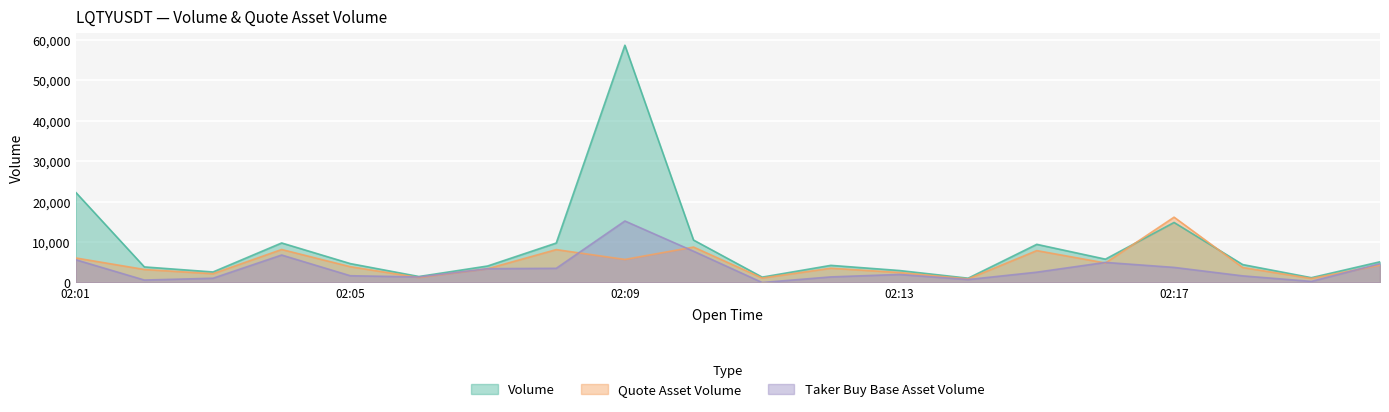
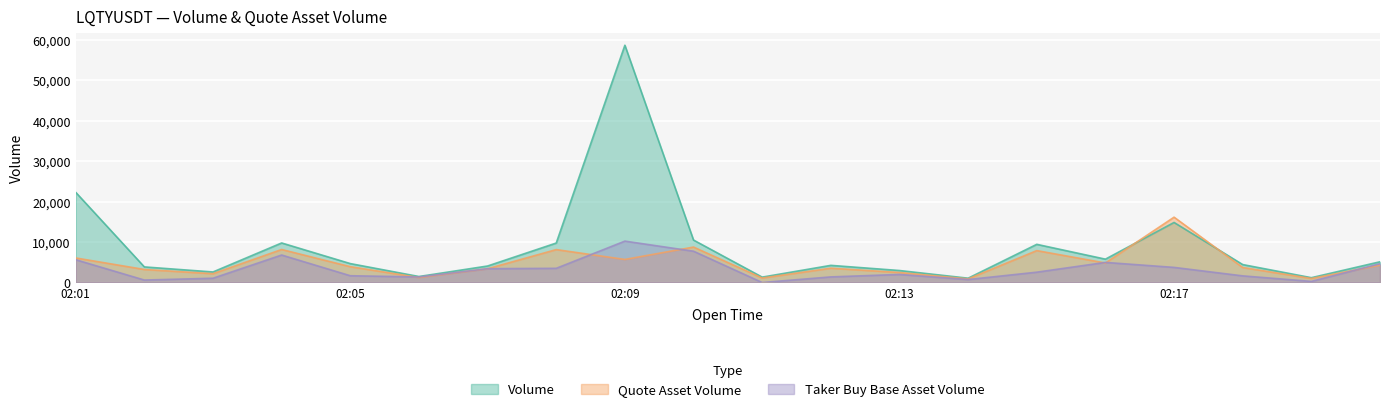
  {
    "Volume": {
      "02:01": "22,000",
      "02:05": "5,000",
      "02:09": "59,000",
      "02:17": "15,000"
    },
    "Quote Asset Volume": {
      "02:05": "4,000",
      "02:09": "6,000",
      "02:17": "16,000"
    },
    "Taker Buy Base Asset Volume": {
      "02:05": "2,000",
-     "02:09": "15,000",
+     "02:09": "10,000",
      "02:17": "4,000"
    }
  }
